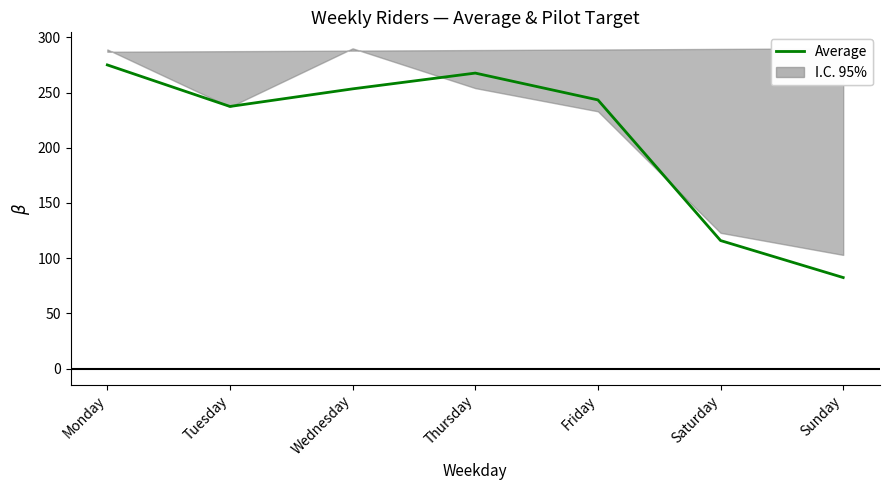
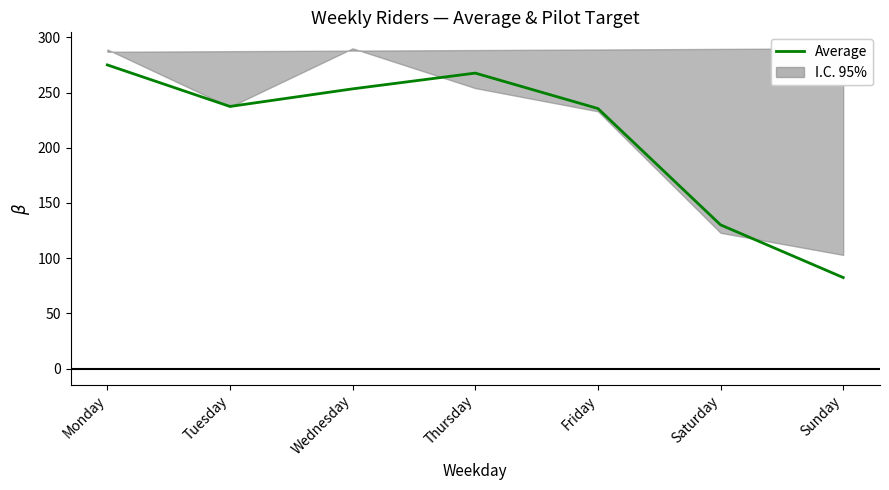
  {
    "Average": {
      "Monday": 275,
      "Tuesday": 237,
      "Wednesday": 253,
      "Thursday": 268,
-     "Friday": 243,
-     "Saturday": 116,
+     "Friday": 236,
+     "Saturday": 130,
      "Sunday": 83
    }
  }
